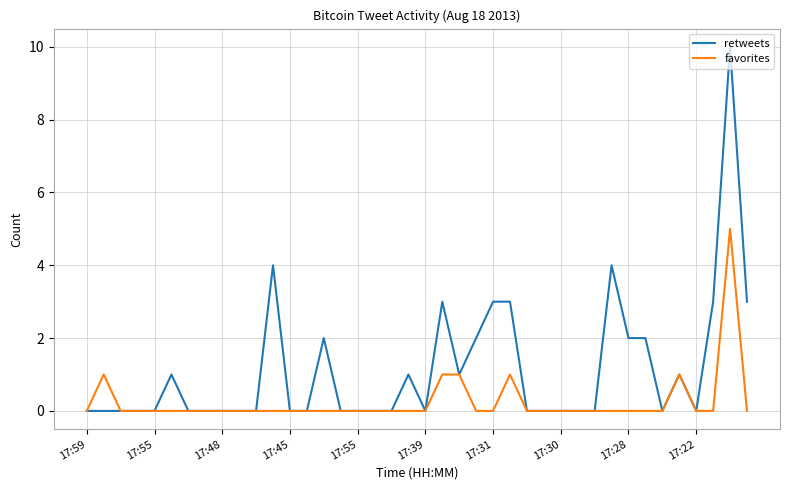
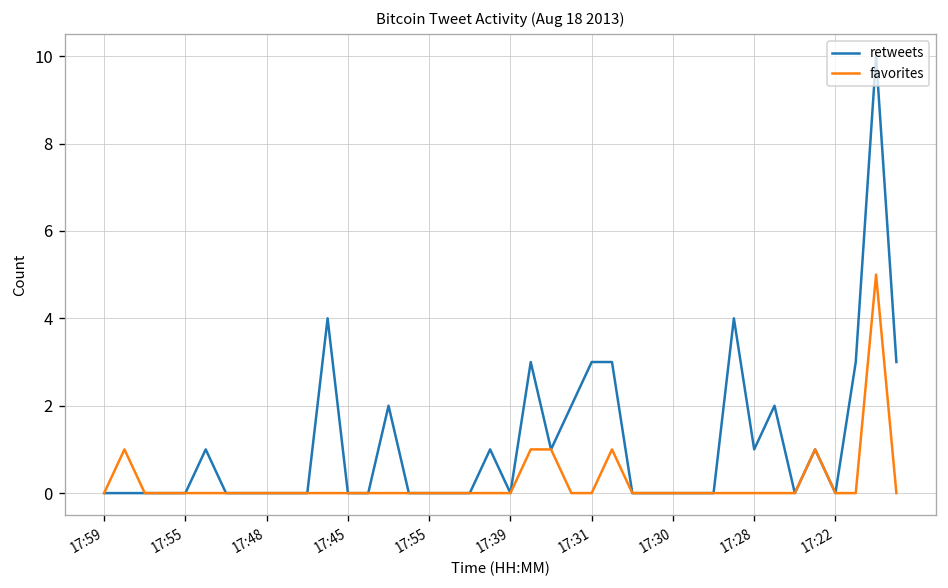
  {
    "retweets": {
-     "17:28": 2
+     "17:28": 1
    },
    "favorites": {
      "17:28": 0
    }
  }
